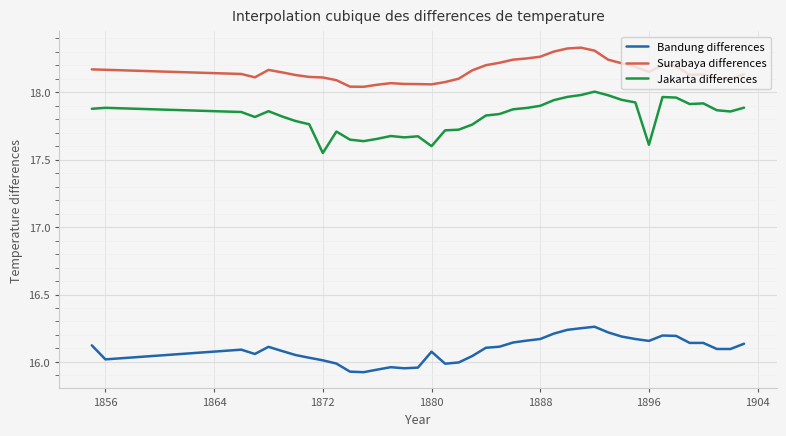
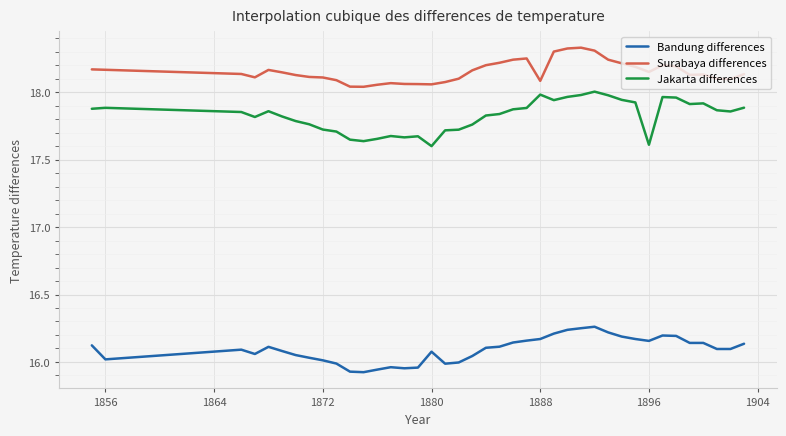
  {
    "Bandung differences": {
      "1856": 16.02,
      "1872": 16.01,
      "1880": 16.08,
      "1888": 16.17,
      "1896": 16.16
    },
    "Surabaya differences": {
      "1856": 18.17,
      "1872": 18.11,
      "1880": 18.06,
-     "1888": 18.26
+     "1888": 18.08
    },
    "Jakarta differences": {
      "1856": 17.88,
-     "1872": 17.55,
+     "1872": 17.72,
      "1880": 17.60,
-     "1888": 17.90,
+     "1888": 17.98,
      "1896": 17.61
    }
  }
